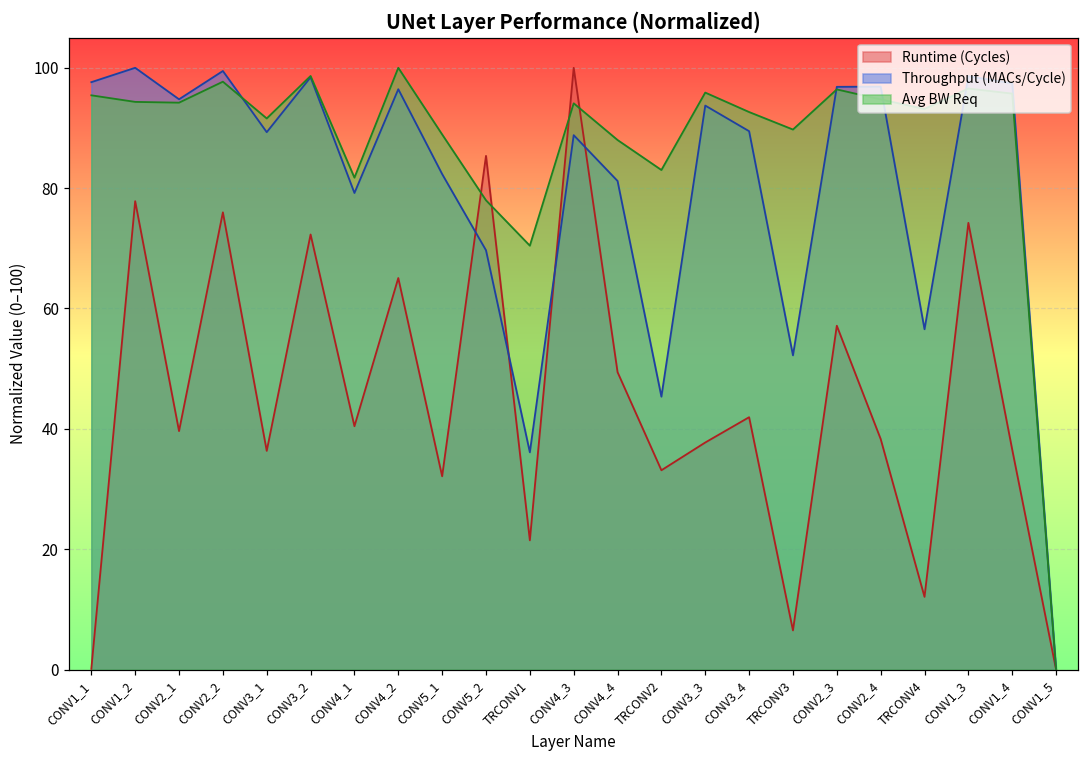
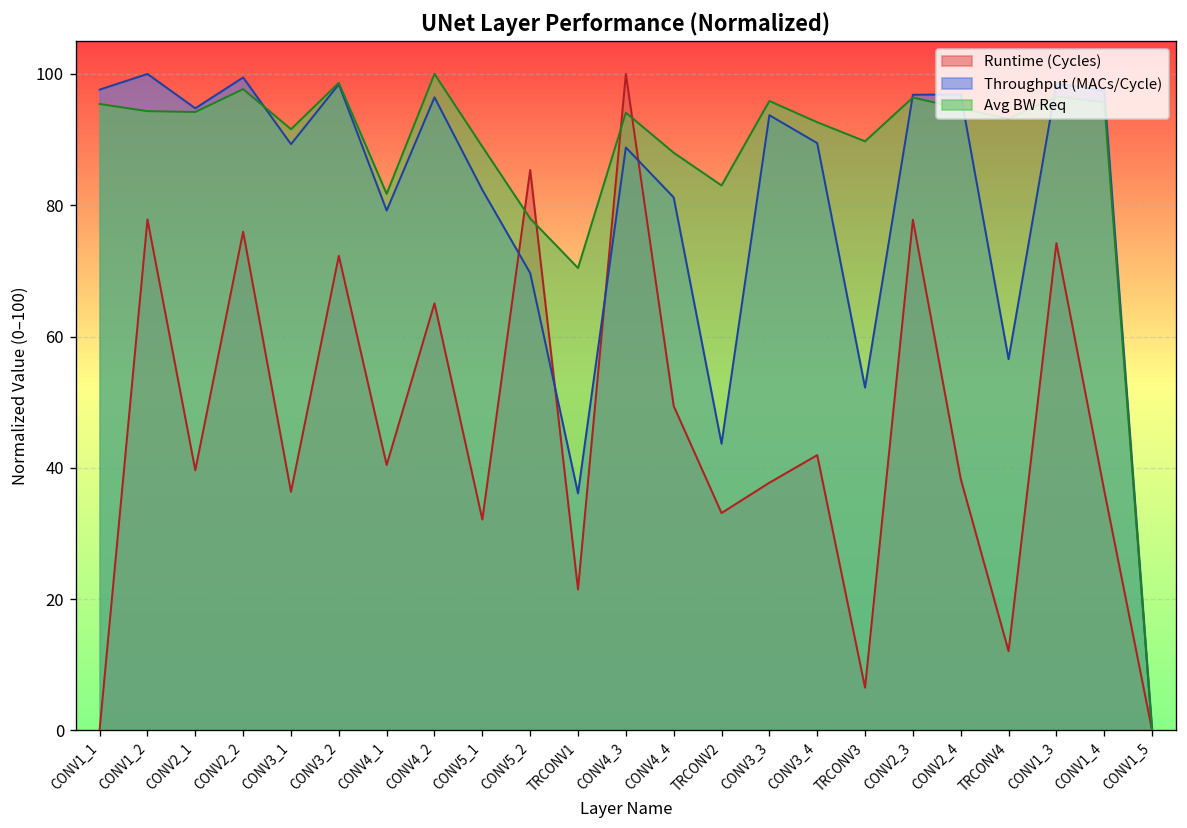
  {
    "Runtime (Cycles)": {
      "CONV1_1": 0,
      "CONV1_2": 78,
      "CONV2_1": 40,
      "CONV2_2": 76,
      "CONV3_1": 36,
      "CONV3_2": 72,
      "CONV4_1": 40,
      "CONV4_2": 65,
      "CONV5_1": 32,
      "CONV5_2": 85,
      "TRCONV1": 21,
      "CONV4_3": 100,
      "CONV4_4": 49,
      "TRCONV2": 33,
      "CONV3_3": 38,
      "CONV3_4": 42,
      "TRCONV3": 6,
-     "CONV2_3": 57,
+     "CONV2_3": 78,
      "CONV2_4": 38,
      "TRCONV4": 12,
      "CONV1_3": 74,
      "CONV1_4": 37
    },
    "Throughput (MACs/Cycle)": {
      "CONV1_1": 98,
      "CONV1_2": 100,
      "CONV2_1": 95,
      "CONV2_2": 99,
      "CONV3_1": 89,
      "CONV4_1": 79,
      "CONV4_2": 96,
      "CONV5_1": 82,
      "CONV5_2": 70,
      "TRCONV1": 36,
      "CONV4_3": 89,
      "CONV4_4": 81,
-     "TRCONV2": 45,
+     "TRCONV2": 44,
      "CONV3_3": 94,
      "CONV3_4": 89,
      "TRCONV3": 52,
      "TRCONV4": 57
    },
    "Avg BW Req": {
      "CONV1_1": 95,
      "CONV1_2": 94,
      "CONV2_1": 94,
      "CONV2_2": 98,
      "CONV3_1": 92,
      "CONV4_1": 82,
      "CONV4_2": 100,
      "CONV5_1": 89,
      "CONV5_2": 78,
      "TRCONV1": 70,
      "CONV4_3": 94,
      "CONV4_4": 88,
      "TRCONV2": 83,
      "CONV3_3": 96,
      "CONV3_4": 93,
      "TRCONV3": 90
    }
  }
